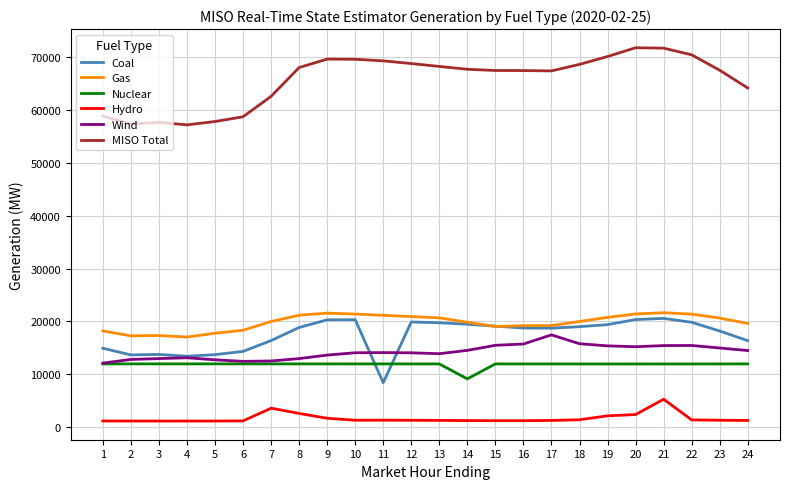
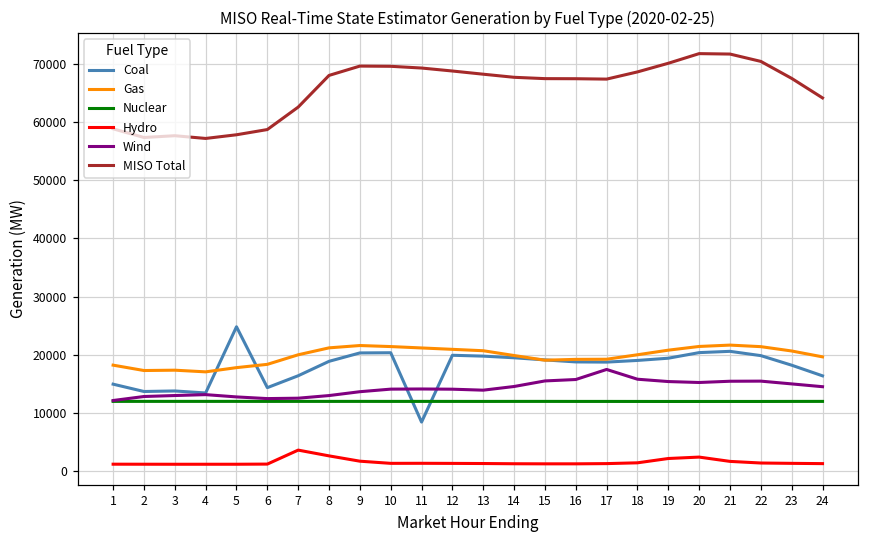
  {
    "Coal": {
      "1": 15000,
      "2": 14000,
      "3": 14000,
-     "5": 14000,
+     "5": 25000,
      "6": 14000,
      "7": 16000,
      "8": 19000,
      "9": 20000,
      "10": 20000,
      "11": 8000,
      "12": 20000,
      "13": 20000,
      "17": 19000,
      "18": 19000,
      "19": 19000,
      "20": 20000,
      "21": 21000,
      "22": 20000,
      "23": 18000,
      "24": 16000
    },
    "Gas": {
      "1": 18000,
      "2": 17000,
      "3": 17000,
      "4": 17000,
      "5": 18000,
      "6": 18000,
      "7": 20000,
      "8": 21000,
      "9": 22000,
      "10": 21000,
      "11": 21000,
      "12": 21000,
      "13": 21000,
      "17": 19000,
      "18": 20000,
      "19": 21000,
      "20": 21000,
      "21": 22000,
      "22": 21000,
      "23": 21000,
      "24": 20000
    },
    "Nuclear": {
      "2": 12000,
      "3": 12000,
      "4": 12000,
      "5": 12000,
      "7": 12000,
      "8": 12000,
      "9": 12000,
      "10": 12000,
      "11": 12000,
      "12": 12000,
      "13": 12000,
-     "14": 9000,
+     "14": 12000,
      "15": 12000,
      "16": 12000,
      "17": 12000,
      "18": 12000,
      "19": 12000,
      "20": 12000,
      "21": 12000,
      "22": 12000,
      "23": 12000,
      "24": 12000
    },
    "Hydro": {
      "1": 1000,
      "2": 1000,
      "3": 1000,
      "4": 1000,
      "5": 1000,
      "6": 1000,
      "7": 4000,
      "8": 3000,
      "9": 2000,
      "10": 1000,
      "11": 1000,
      "12": 1000,
      "13": 1000,
      "14": 1000,
      "15": 1000,
      "16": 1000,
      "17": 1000,
      "18": 1000,
      "19": 2000,
      "20": 2000,
-     "21": 5000,
+     "21": 2000,
      "22": 1000,
      "23": 1000,
      "24": 1000
    },
    "Wind": {
      "2": 13000,
      "3": 13000,
      "5": 13000,
      "7": 13000,
      "8": 13000,
      "9": 14000,
      "10": 14000,
      "11": 14000,
      "12": 14000,
      "13": 14000,
      "14": 15000,
      "15": 15000,
      "16": 16000,
      "17": 17000,
      "18": 16000,
      "19": 15000,
      "20": 15000,
      "21": 15000,
      "22": 15000,
      "23": 15000,
      "24": 14000
    },
    "MISO Total": {
      "4": 57000,
      "5": 58000,
      "6": 59000,
      "7": 63000,
      "8": 68000,
      "9": 70000,
      "10": 70000,
      "11": 69000,
      "12": 69000,
      "13": 68000,
      "14": 68000,
      "15": 67000,
      "16": 67000,
      "17": 67000,
      "18": 69000,
      "19": 70000,
      "20": 72000,
      "21": 72000,
      "22": 70000,
      "23": 68000,
      "24": 64000
    }
  }
